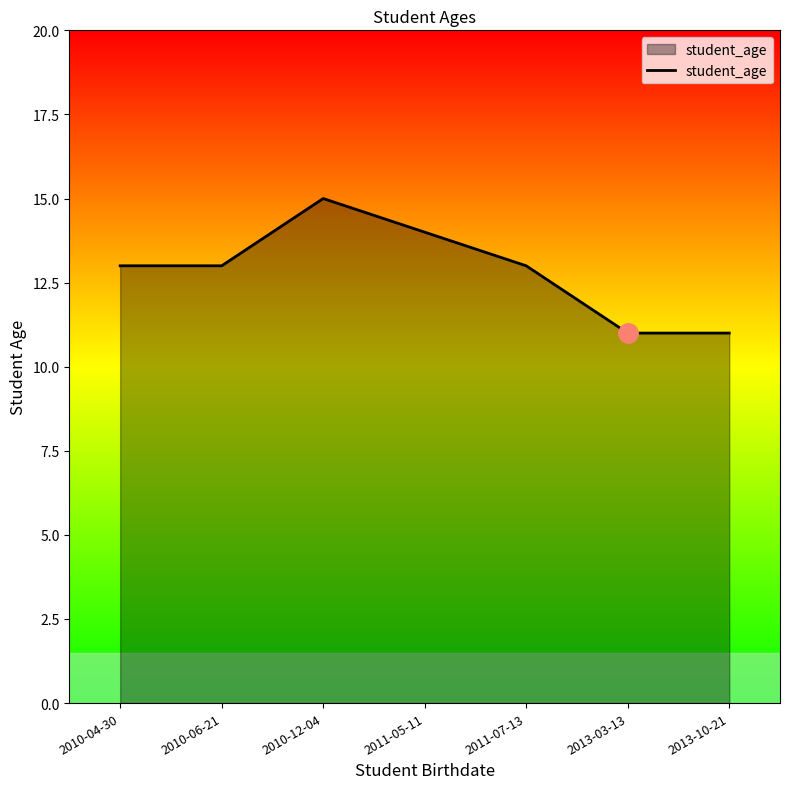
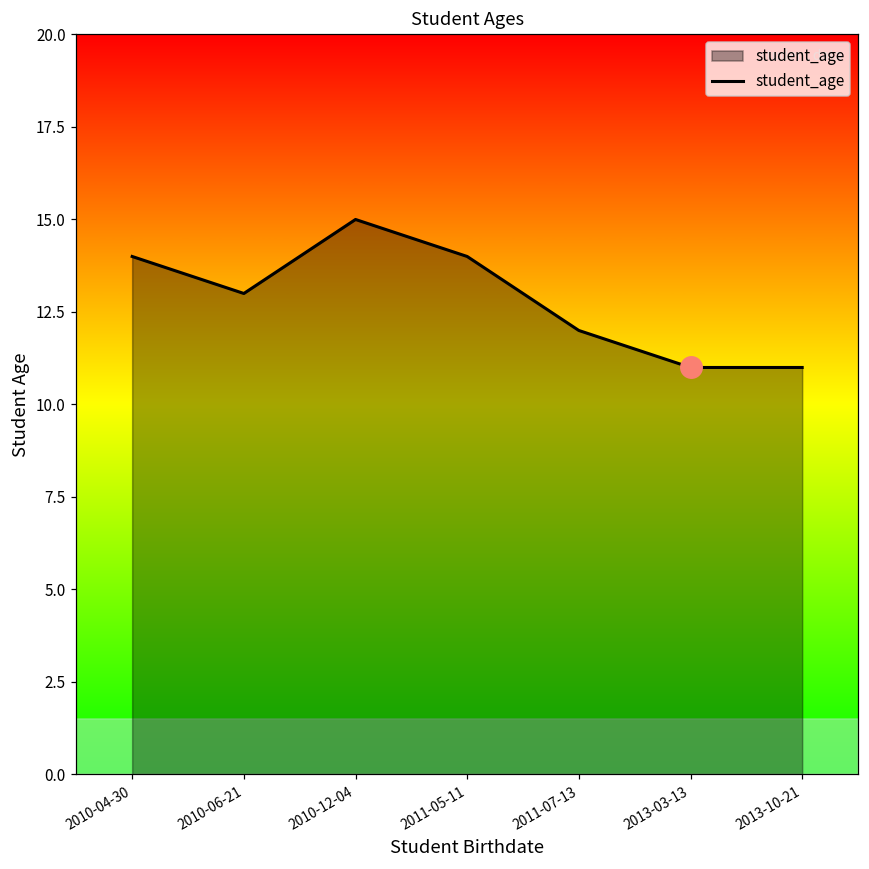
  {
    "student_age": {
-     "2010-04-30": 13,
+     "2010-04-30": 14,
      "2010-06-21": 13,
      "2010-12-04": 15,
      "2011-05-11": 14,
-     "2011-07-13": 13,
+     "2011-07-13": 12,
      "2013-10-21": 11
    }
  }
